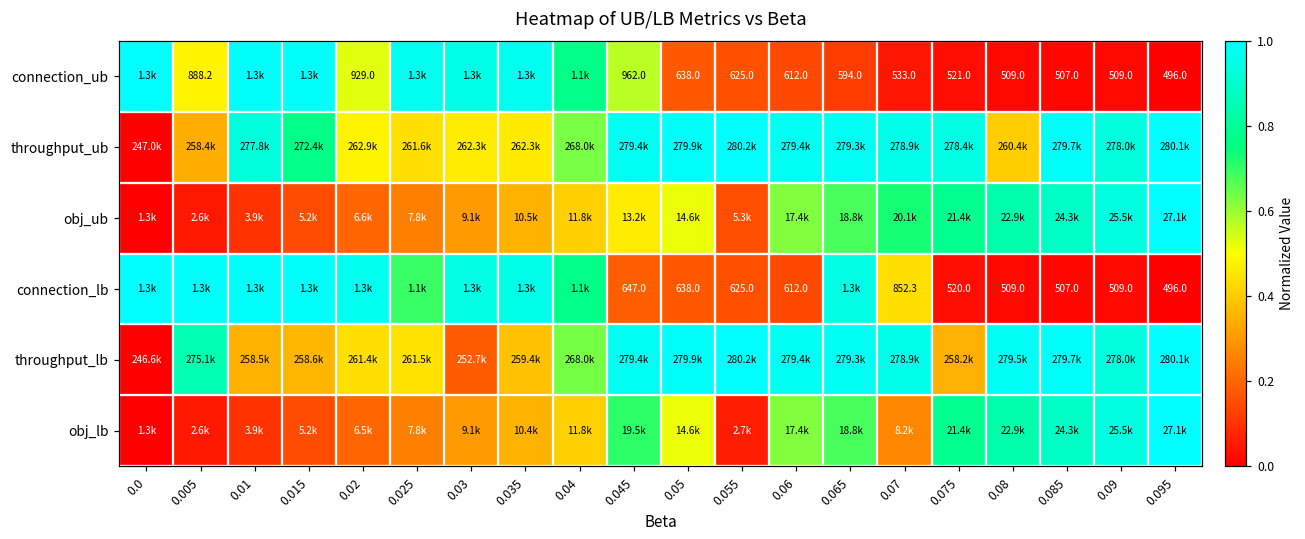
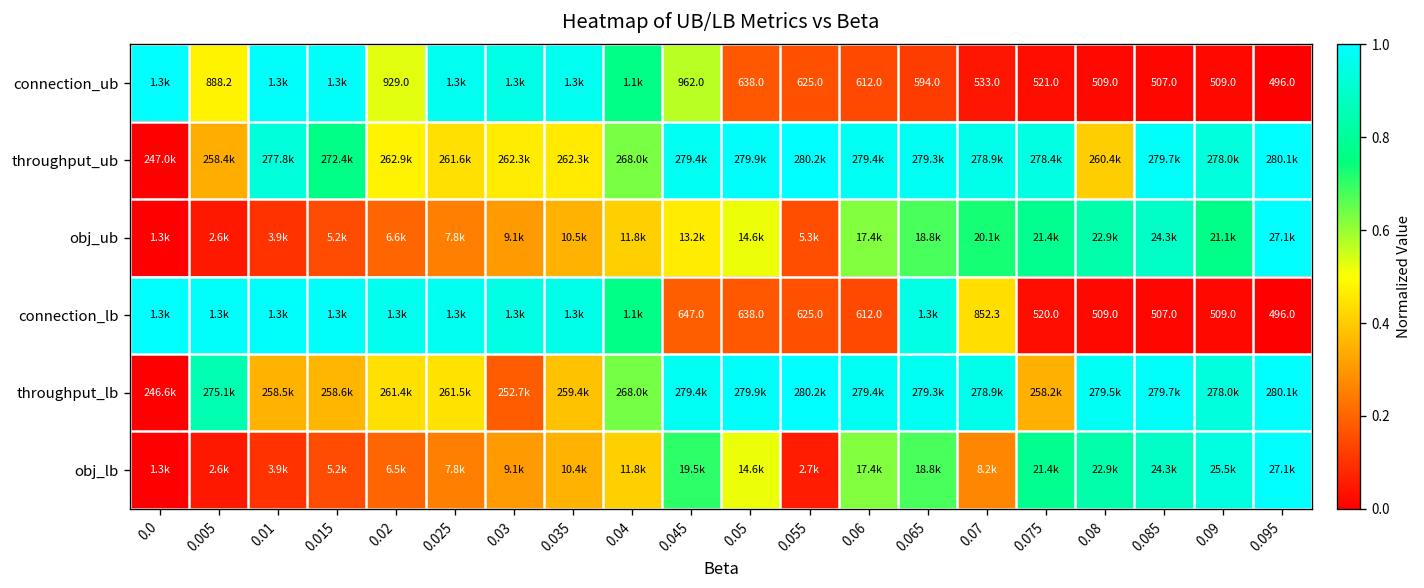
  {
    "connection_ub": {
      "0.0": "1.3k",
      "0.005": "888.2",
      "0.01": "1.3k",
      "0.015": "1.3k",
      "0.02": "929.0",
      "0.025": "1.3k",
      "0.03": "1.3k",
      "0.035": "1.3k",
      "0.04": "1.1k",
      "0.045": "962.0",
      "0.05": "638.0",
      "0.055": "625.0",
      "0.06": "612.0",
      "0.065": "594.0",
      "0.07": "533.0",
      "0.075": "521.0",
      "0.08": "509.0",
      "0.085": "507.0",
      "0.09": "509.0",
      "0.095": "496.0"
    },
    "throughput_ub": {
      "0.0": "247.0k",
      "0.005": "258.4k",
      "0.01": "277.8k",
      "0.015": "272.4k",
      "0.02": "262.9k",
      "0.025": "261.6k",
      "0.03": "262.3k",
      "0.035": "262.3k",
      "0.04": "268.0k",
      "0.045": "279.4k",
      "0.05": "279.9k",
      "0.055": "280.2k",
      "0.06": "279.4k",
      "0.065": "279.3k",
      "0.07": "278.9k",
      "0.075": "278.4k",
      "0.08": "260.4k",
      "0.085": "279.7k",
      "0.09": "278.0k",
      "0.095": "280.1k"
    },
    "obj_ub": {
      "0.0": "1.3k",
      "0.005": "2.6k",
      "0.01": "3.9k",
      "0.015": "5.2k",
      "0.02": "6.6k",
      "0.025": "7.8k",
      "0.03": "9.1k",
      "0.035": "10.5k",
      "0.04": "11.8k",
      "0.045": "13.2k",
      "0.05": "14.6k",
      "0.055": "5.3k",
      "0.06": "17.4k",
      "0.065": "18.8k",
      "0.07": "20.1k",
      "0.075": "21.4k",
      "0.08": "22.9k",
      "0.085": "24.3k",
-     "0.09": "25.5k",
+     "0.09": "21.1k",
      "0.095": "27.1k"
    },
    "connection_lb": {
      "0.0": "1.3k",
      "0.005": "1.3k",
      "0.01": "1.3k",
      "0.015": "1.3k",
      "0.02": "1.3k",
-     "0.025": "1.1k",
+     "0.025": "1.3k",
      "0.03": "1.3k",
      "0.035": "1.3k",
      "0.04": "1.1k",
      "0.045": "647.0",
      "0.05": "638.0",
      "0.055": "625.0",
      "0.06": "612.0",
      "0.065": "1.3k",
      "0.07": "852.3",
      "0.075": "520.0",
      "0.08": "509.0",
      "0.085": "507.0",
      "0.09": "509.0",
      "0.095": "496.0"
    },
    "throughput_lb": {
      "0.0": "246.6k",
      "0.005": "275.1k",
      "0.01": "258.5k",
      "0.015": "258.6k",
      "0.02": "261.4k",
      "0.025": "261.5k",
      "0.03": "252.7k",
      "0.035": "259.4k",
      "0.04": "268.0k",
      "0.045": "279.4k",
      "0.05": "279.9k",
      "0.055": "280.2k",
      "0.06": "279.4k",
      "0.065": "279.3k",
      "0.07": "278.9k",
      "0.075": "258.2k",
      "0.08": "279.5k",
      "0.085": "279.7k",
      "0.09": "278.0k",
      "0.095": "280.1k"
    },
    "obj_lb": {
      "0.0": "1.3k",
      "0.005": "2.6k",
      "0.01": "3.9k",
      "0.015": "5.2k",
      "0.02": "6.5k",
      "0.025": "7.8k",
      "0.03": "9.1k",
      "0.035": "10.4k",
      "0.04": "11.8k",
      "0.045": "19.5k",
      "0.05": "14.6k",
      "0.055": "2.7k",
      "0.06": "17.4k",
      "0.065": "18.8k",
      "0.07": "8.2k",
      "0.075": "21.4k",
      "0.08": "22.9k",
      "0.085": "24.3k",
      "0.09": "25.5k",
      "0.095": "27.1k"
    }
  }
